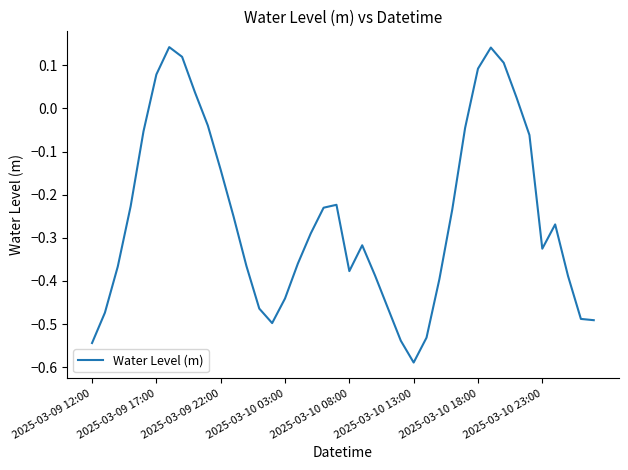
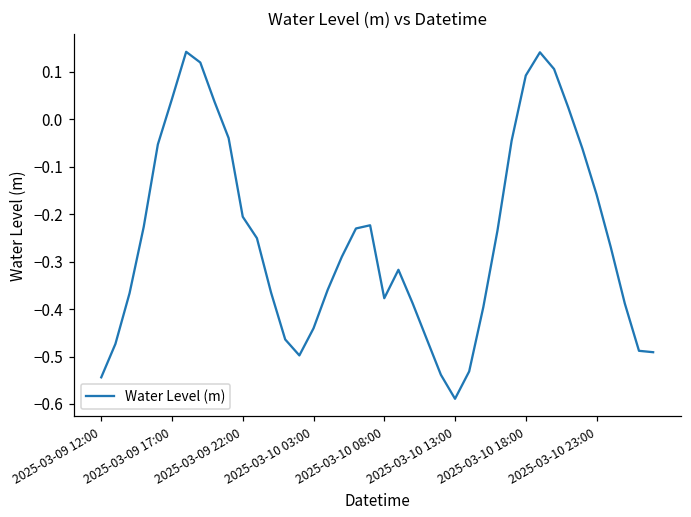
  {
    "2025-03-09 12:00": -0.54,
-   "2025-03-09 17:00": 0.08,
-   "2025-03-09 22:00": -0.14,
+   "2025-03-09 17:00": 0.04,
+   "2025-03-09 22:00": -0.21,
    "2025-03-10 03:00": -0.44,
    "2025-03-10 08:00": -0.38,
    "2025-03-10 13:00": -0.59,
    "2025-03-10 18:00": 0.09,
-   "2025-03-10 23:00": -0.33
+   "2025-03-10 23:00": -0.16
  }
